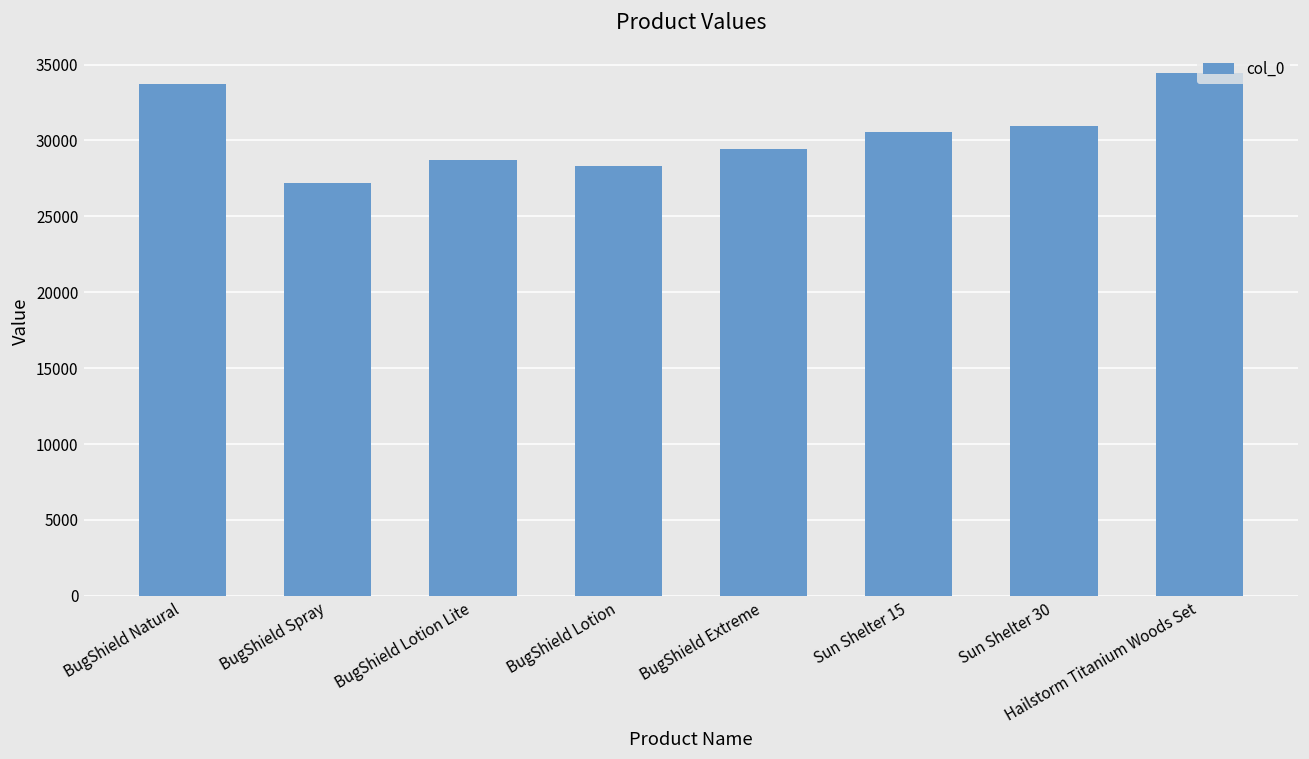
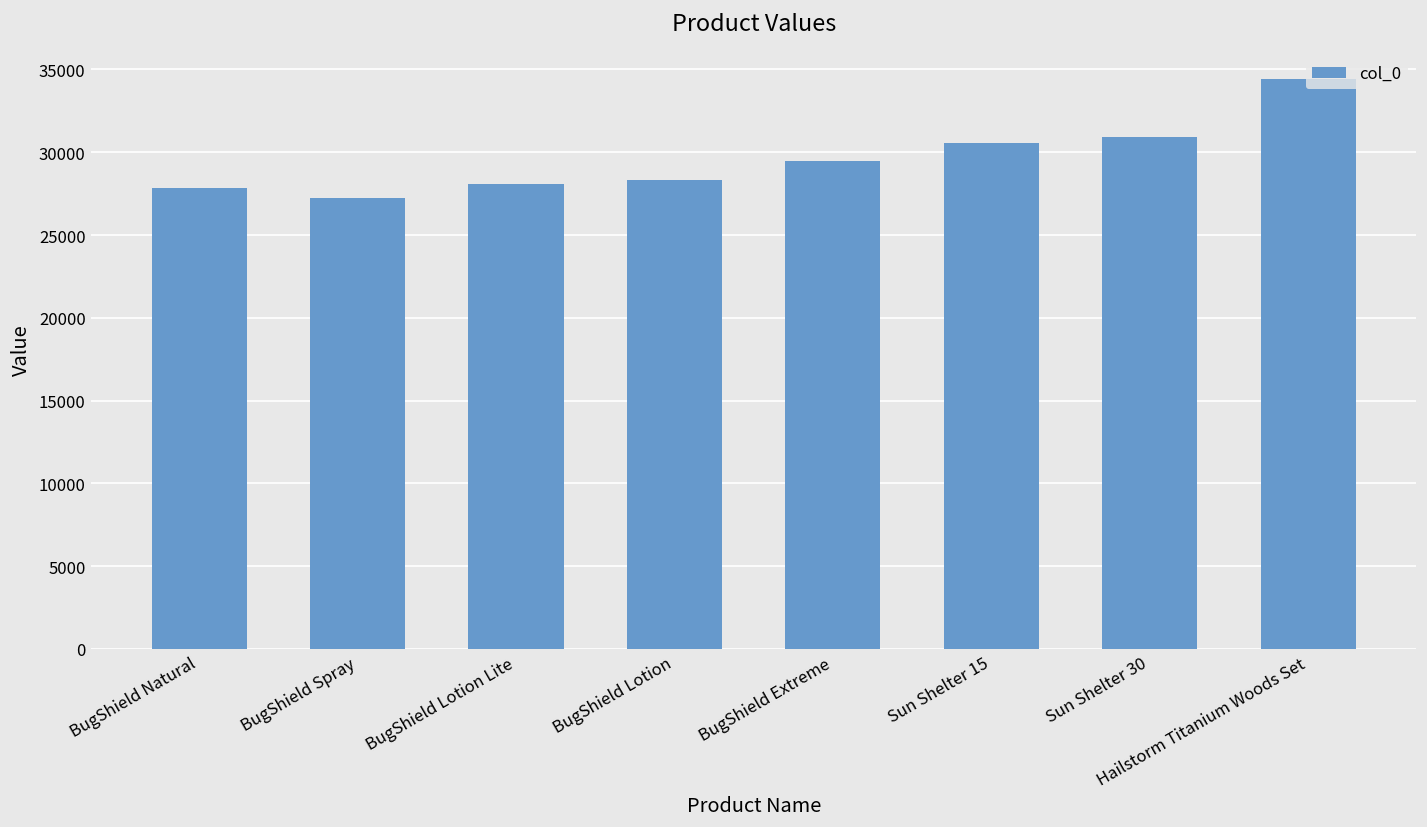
  {
-   "BugShield Natural": 33700,
+   "BugShield Natural": 27800,
    "BugShield Spray": 27200,
-   "BugShield Lotion Lite": 28700,
+   "BugShield Lotion Lite": 28100,
    "BugShield Lotion": 28300,
    "BugShield Extreme": 29500,
    "Sun Shelter 15": 30600,
    "Sun Shelter 30": 30900
  }
